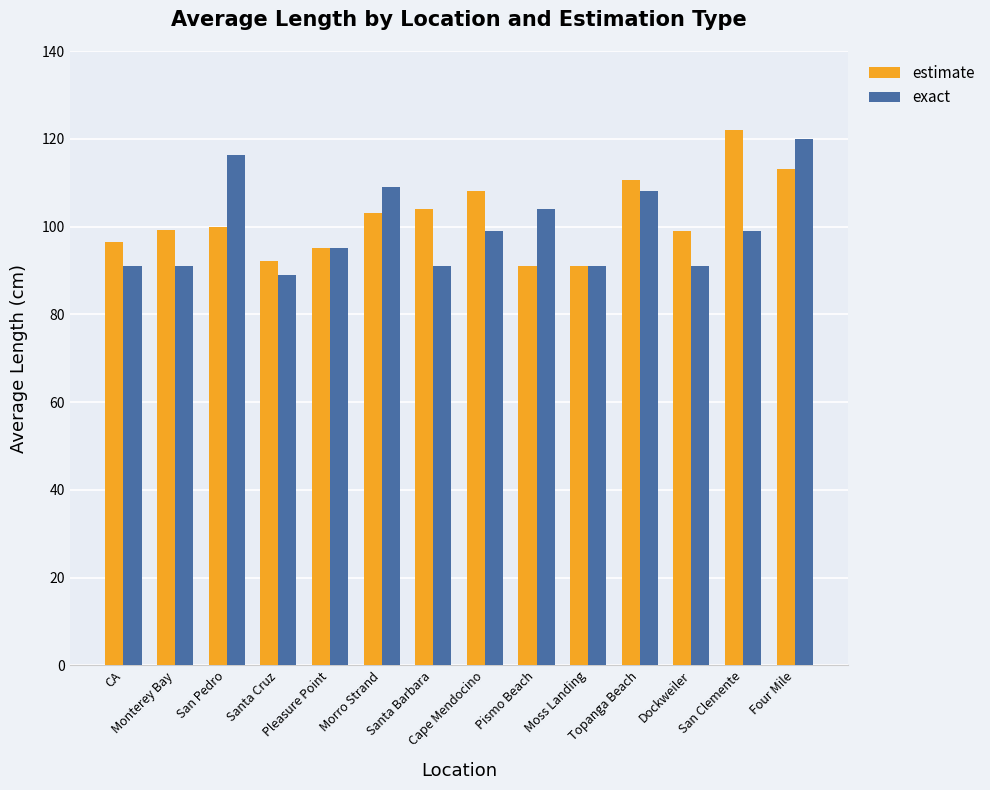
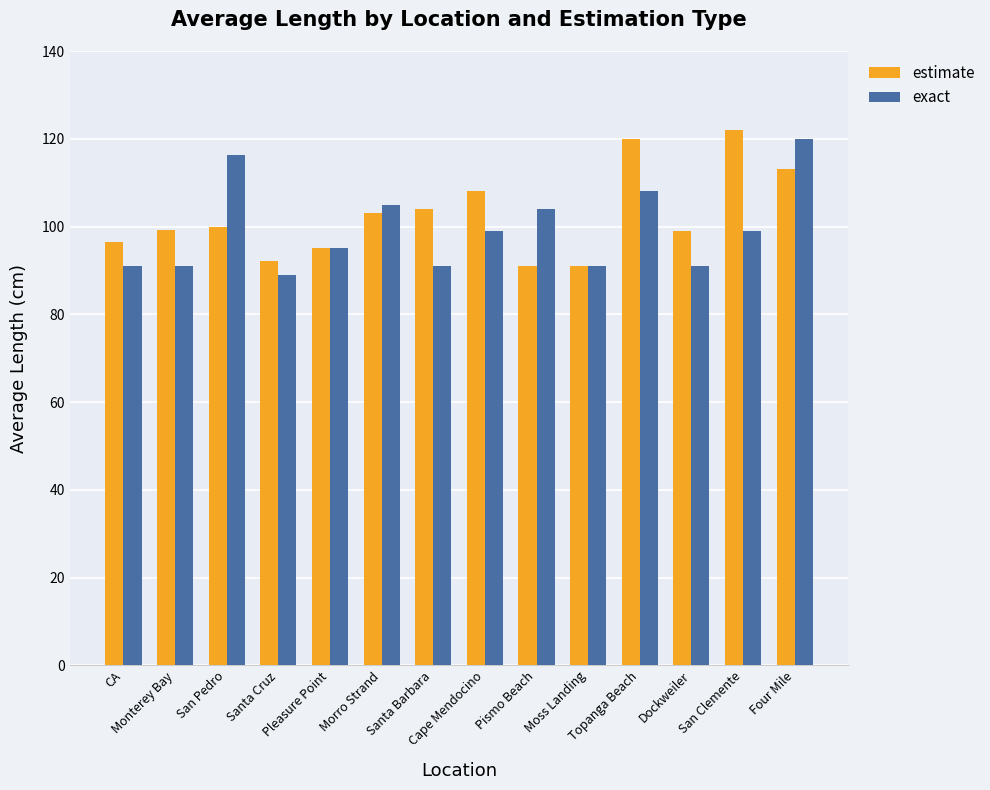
  {
    "estimate": {
      "CA": 96,
      "Monterey Bay": 99,
      "San Pedro": 100,
      "Santa Cruz": 92,
      "Pleasure Point": 95,
      "Morro Strand": 103,
      "Santa Barbara": 104,
      "Cape Mendocino": 108,
      "Pismo Beach": 91,
      "Moss Landing": 91,
-     "Topanga Beach": 111,
+     "Topanga Beach": 120,
      "Dockweiler": 99,
      "San Clemente": 122,
      "Four Mile": 113
    },
    "exact": {
      "CA": 91,
      "Monterey Bay": 91,
      "San Pedro": 116,
      "Santa Cruz": 89,
      "Pleasure Point": 95,
-     "Morro Strand": 109,
+     "Morro Strand": 105,
      "Santa Barbara": 91,
      "Cape Mendocino": 99,
      "Pismo Beach": 104,
      "Moss Landing": 91,
      "Topanga Beach": 108,
      "Dockweiler": 91,
      "San Clemente": 99,
      "Four Mile": 120
    }
  }
